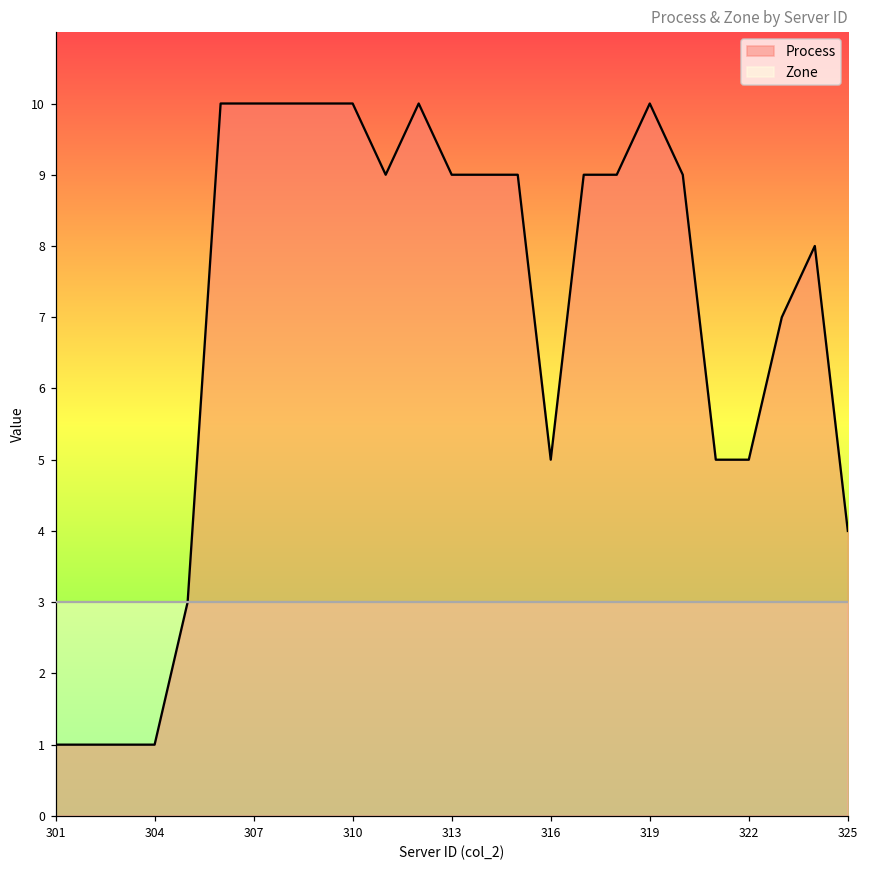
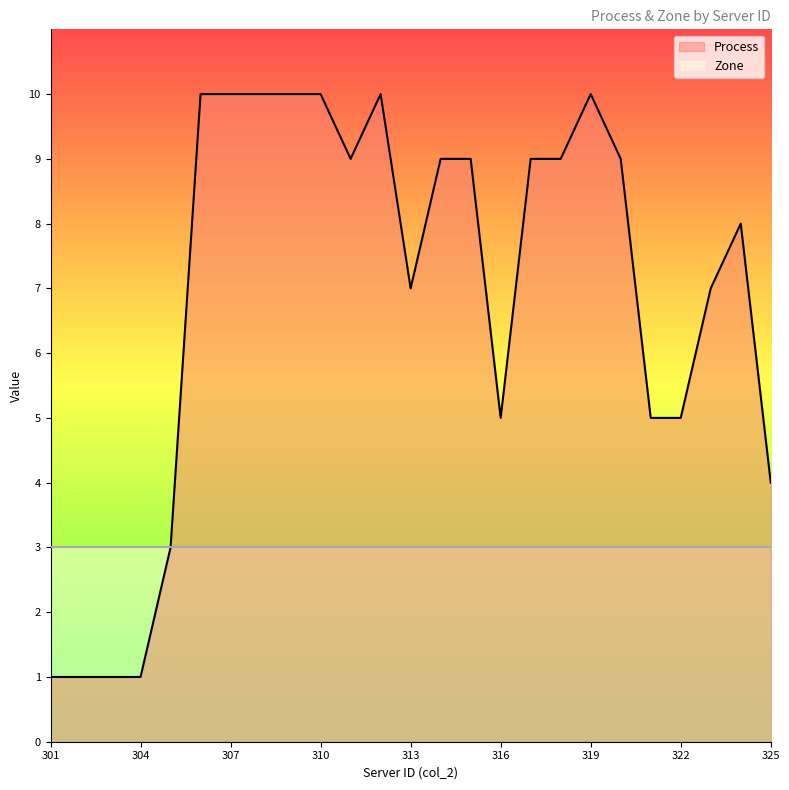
  {
    "Process": {
      "301": 1,
      "304": 1,
      "307": 10,
      "310": 10,
-     "313": 9,
+     "313": 7,
      "316": 5,
      "319": 10,
      "322": 5,
      "325": 4
    },
    "Zone": {
      "301": 3,
      "304": 3,
      "307": 3,
      "310": 3,
      "313": 3,
      "316": 3,
      "319": 3,
      "322": 3,
      "325": 3
    }
  }
